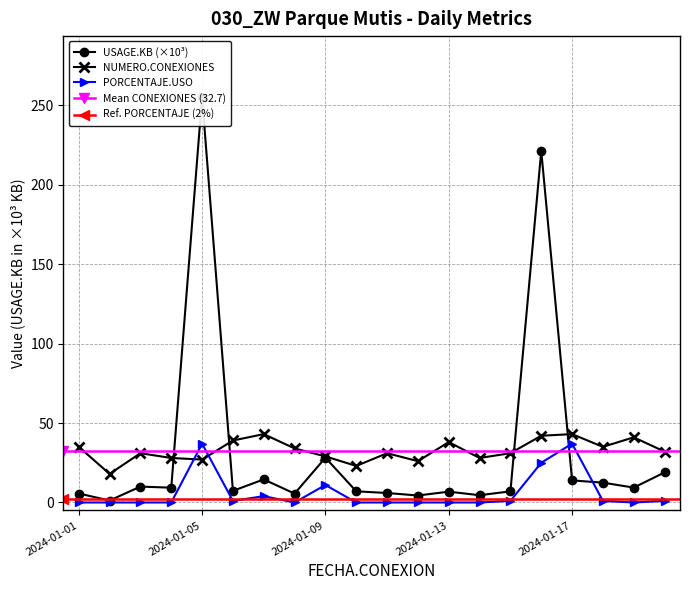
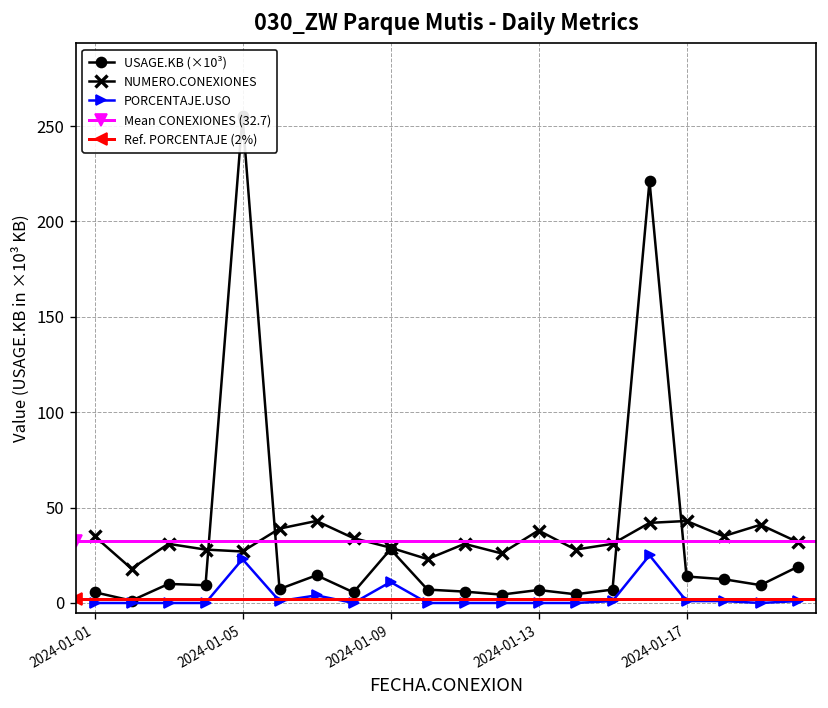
  {
    "PORCENTAJE.USO": {
      "2024-01-01": 0,
-     "2024-01-05": 37,
+     "2024-01-05": 23,
      "2024-01-09": 11,
      "2024-01-13": 0,
-     "2024-01-17": 37
+     "2024-01-17": 1
    }
  }
